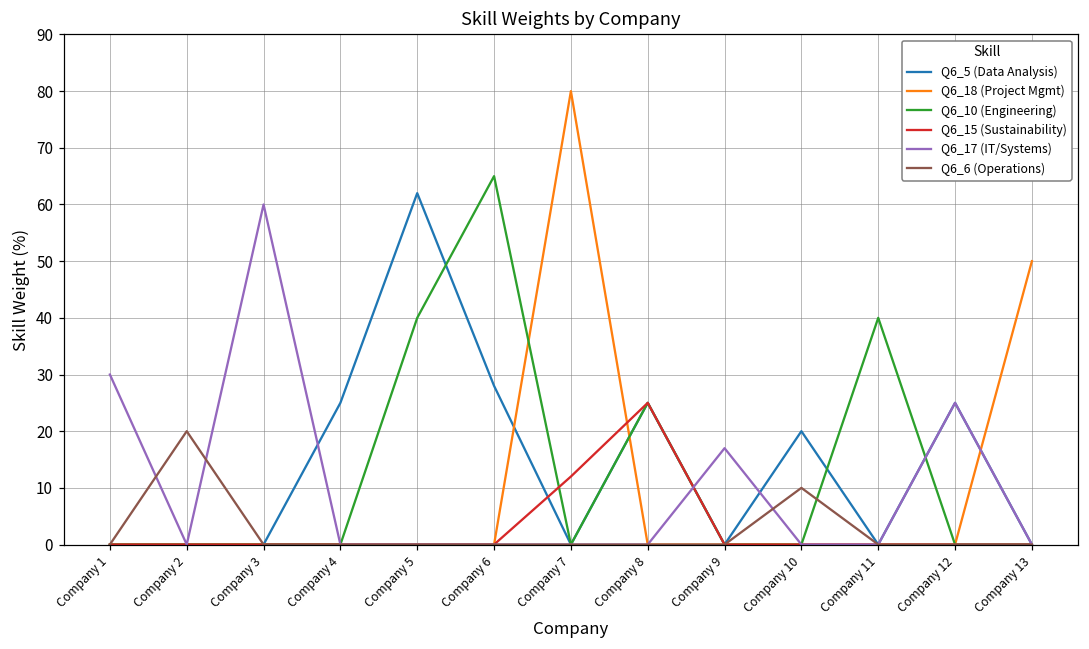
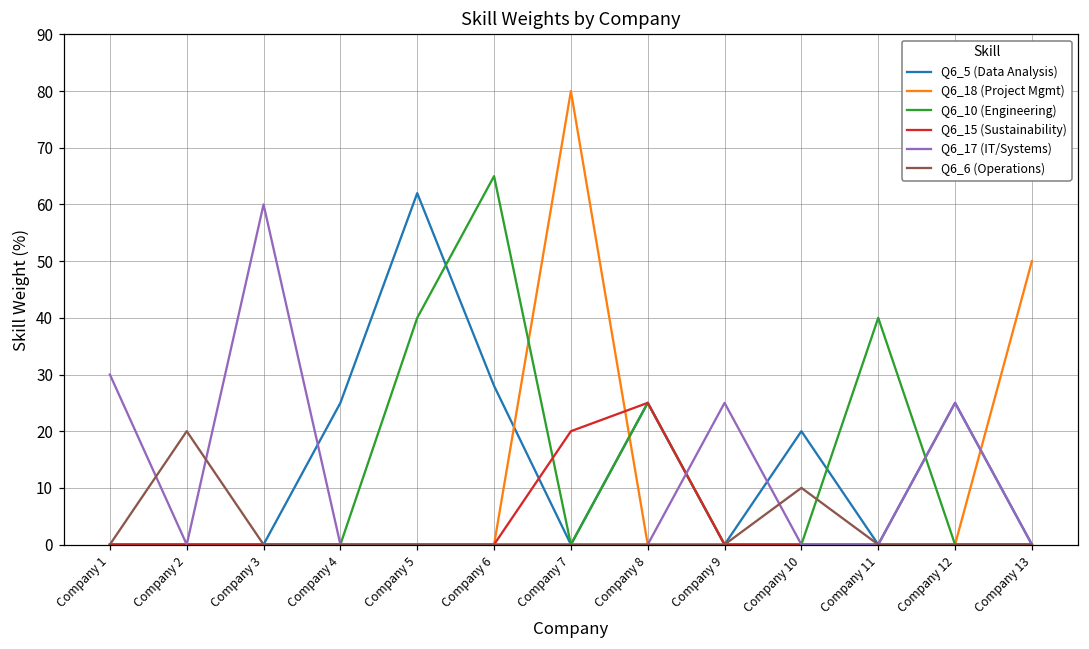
  {
    "Q6_5 (Data Analysis)": {
      "Company 4": 25,
      "Company 5": 62,
      "Company 6": 28,
      "Company 10": 20
    },
    "Q6_18 (Project Mgmt)": {
      "Company 7": 80,
      "Company 13": 50
    },
    "Q6_10 (Engineering)": {
      "Company 5": 40,
      "Company 6": 65,
      "Company 11": 40
    },
    "Q6_15 (Sustainability)": {
-     "Company 7": 12
+     "Company 7": 20
    },
    "Q6_17 (IT/Systems)": {
      "Company 1": 30,
      "Company 3": 60,
-     "Company 9": 17
+     "Company 9": 25
    },
    "Q6_6 (Operations)": {
      "Company 2": 20,
      "Company 10": 10
    }
  }
